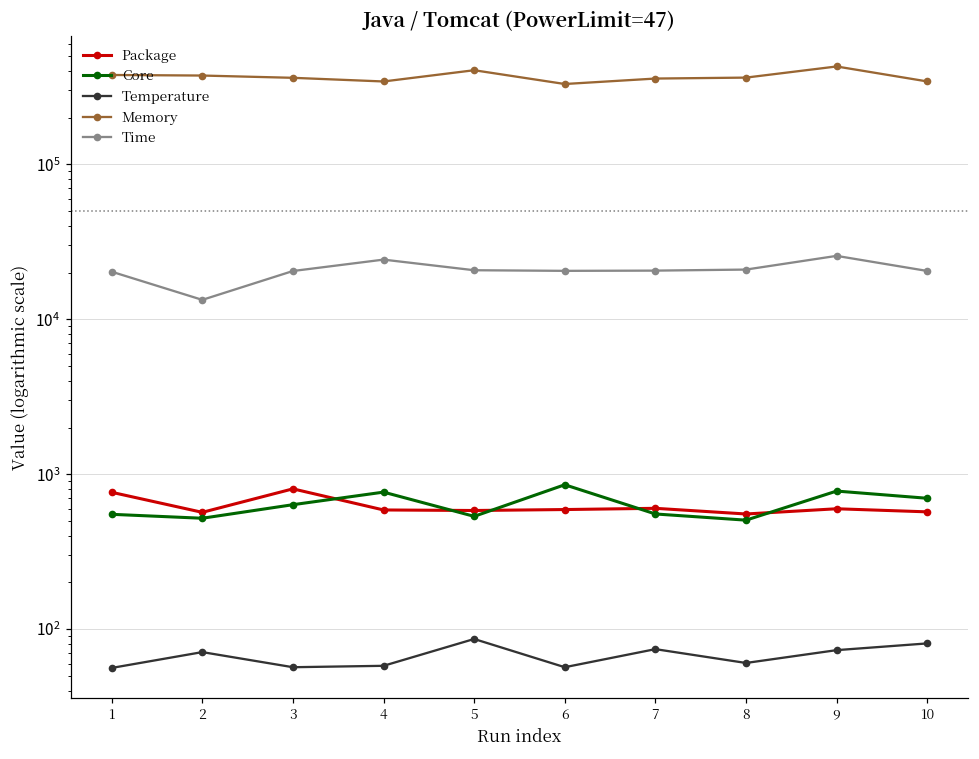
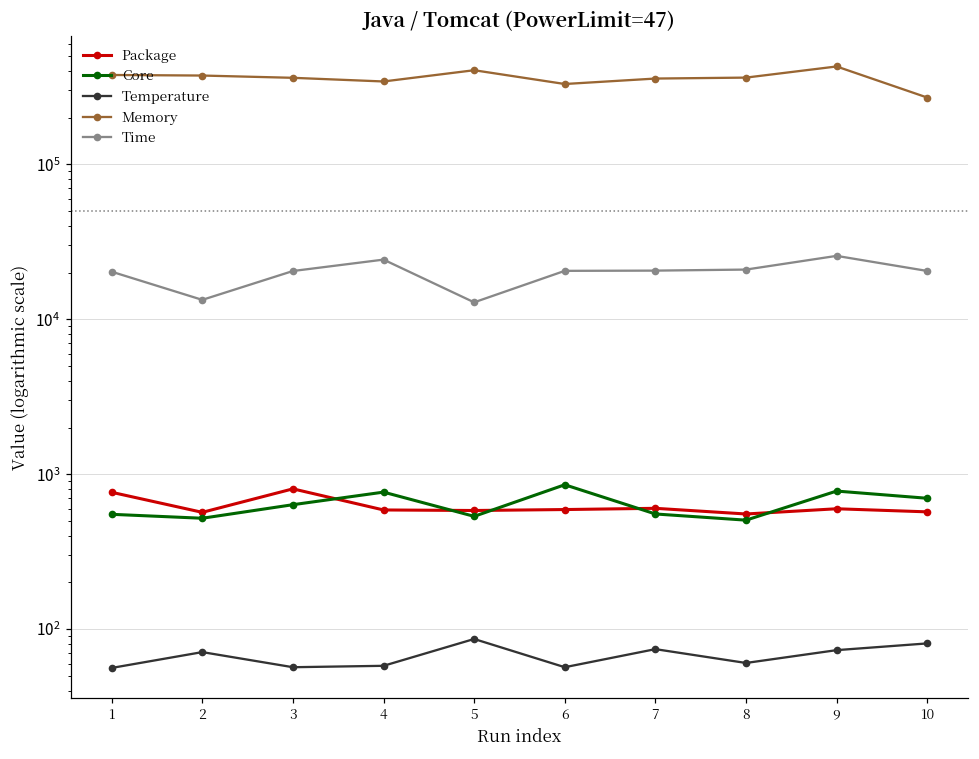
  {
    "Package": {
      "1": 800,
      "2": 570,
      "3": 800,
      "4": 590,
      "5": 580,
      "6": 590,
      "7": 600,
      "8": 550,
      "9": 600,
      "10": 570
    },
    "Core": {
      "1": 550,
      "2": 520,
      "3": 600,
      "4": 800,
      "5": 530,
      "6": 900,
      "7": 550,
      "8": 500,
      "9": 800,
      "10": 700
    },
    "Temperature": {
      "1": 56,
      "2": 70,
      "3": 57,
      "4": 58,
      "5": 90,
      "6": 57,
      "7": 70,
      "8": 61,
      "9": 70,
      "10": 80
    },
    "Memory": {
      "1": 380000,
      "2": 370000,
      "3": 360000,
      "4": 340000,
      "5": 400000,
      "6": 330000,
      "7": 360000,
      "8": 360000,
      "9": 430000,
-     "10": 340000
+     "10": 270000
    },
    "Time": {
      "1": 20000,
      "2": 13000,
      "3": 20000,
      "4": 24000,
-     "5": 21000,
+     "5": 13000,
      "6": 21000,
      "7": 21000,
      "8": 21000,
      "9": 26000,
      "10": 20000
    }
  }
